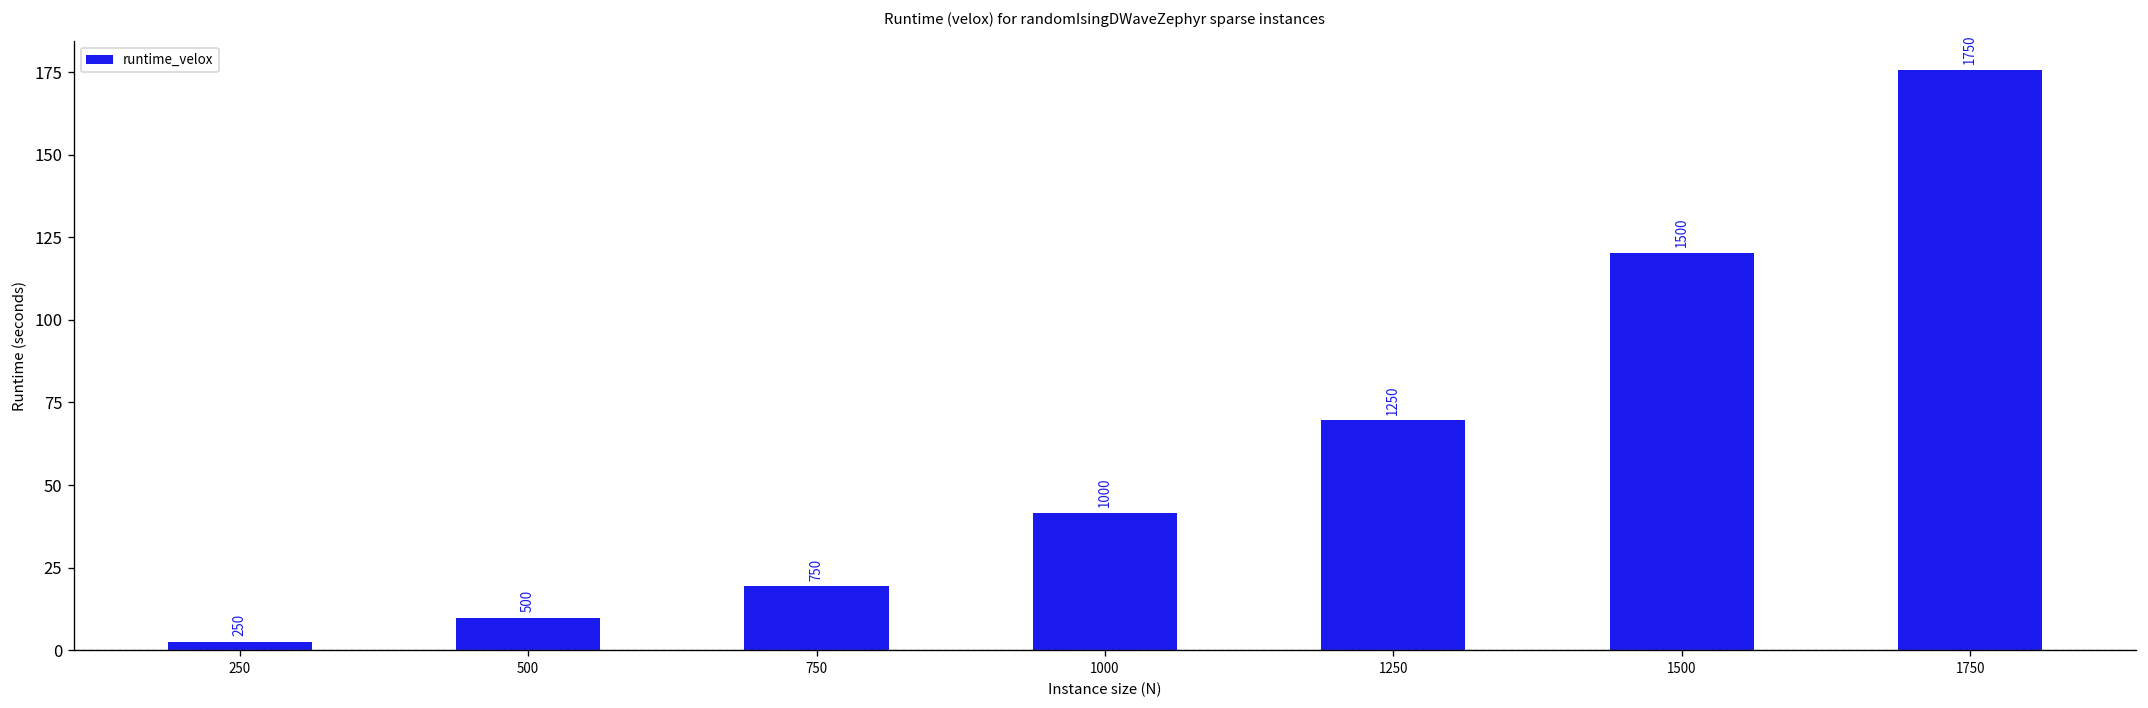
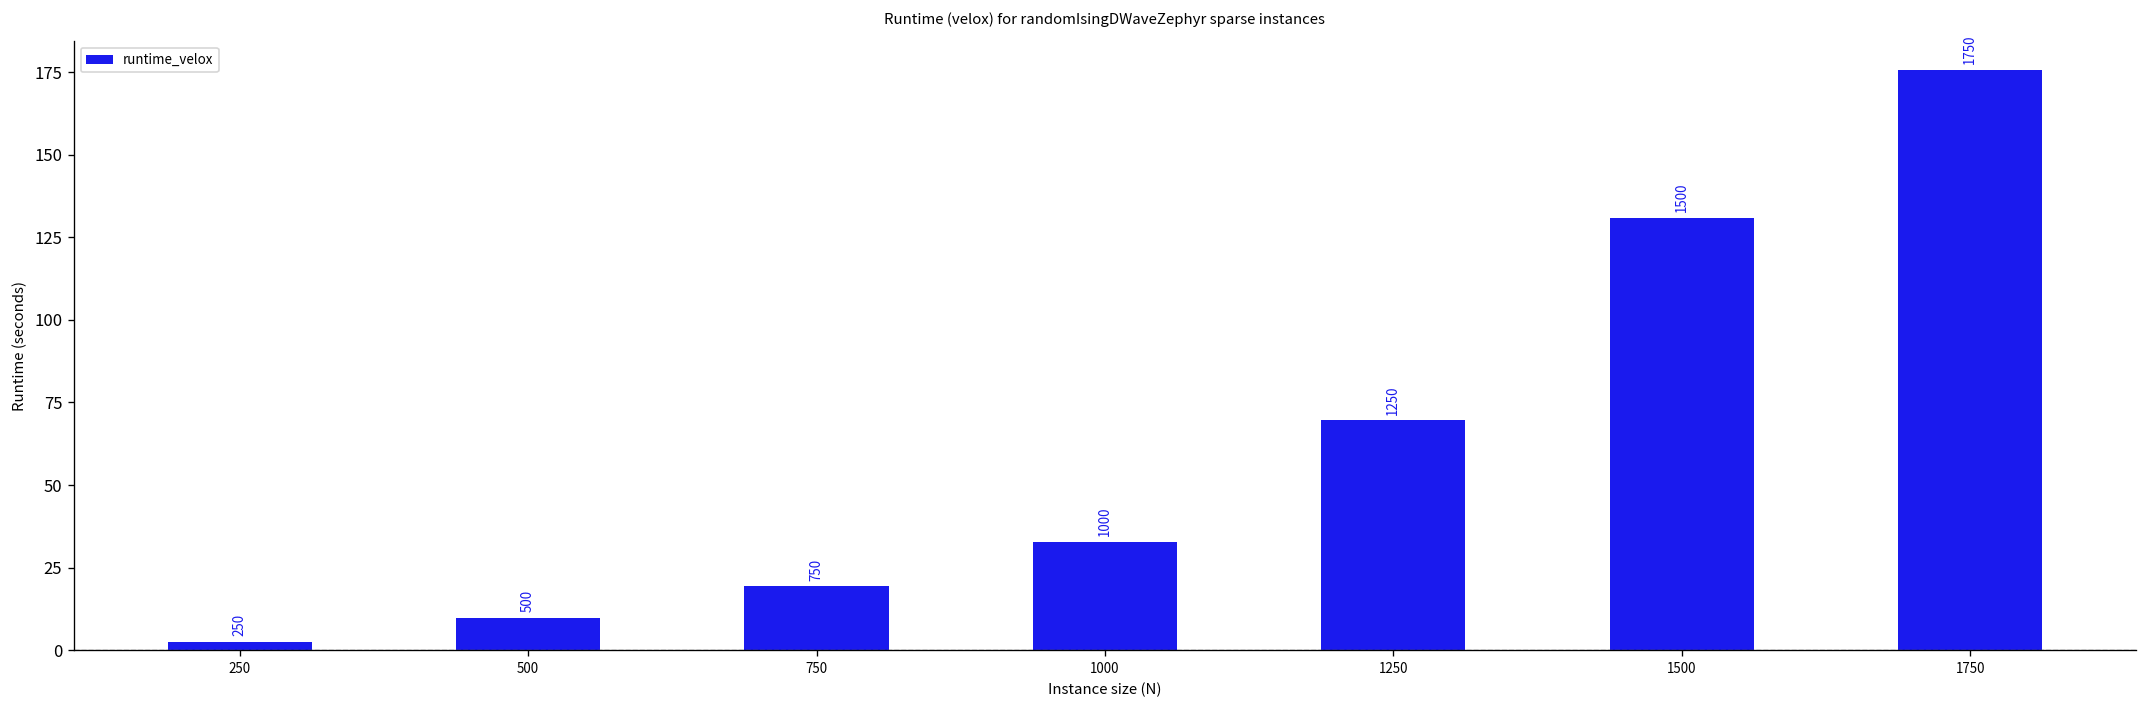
  {
-   "1000": 42,
-   "1500": 120
+   "1000": 33,
+   "1500": 131
  }
